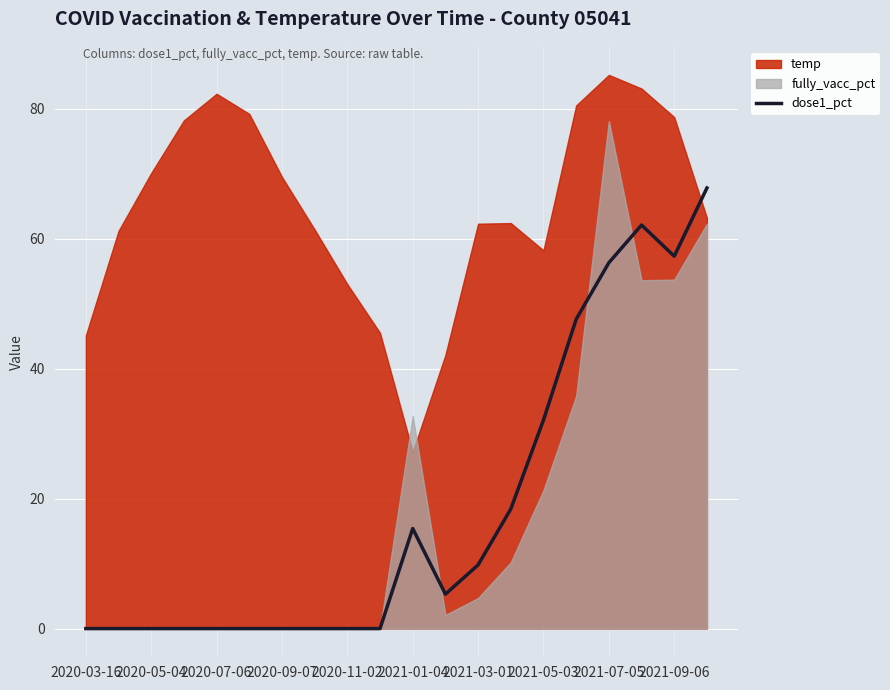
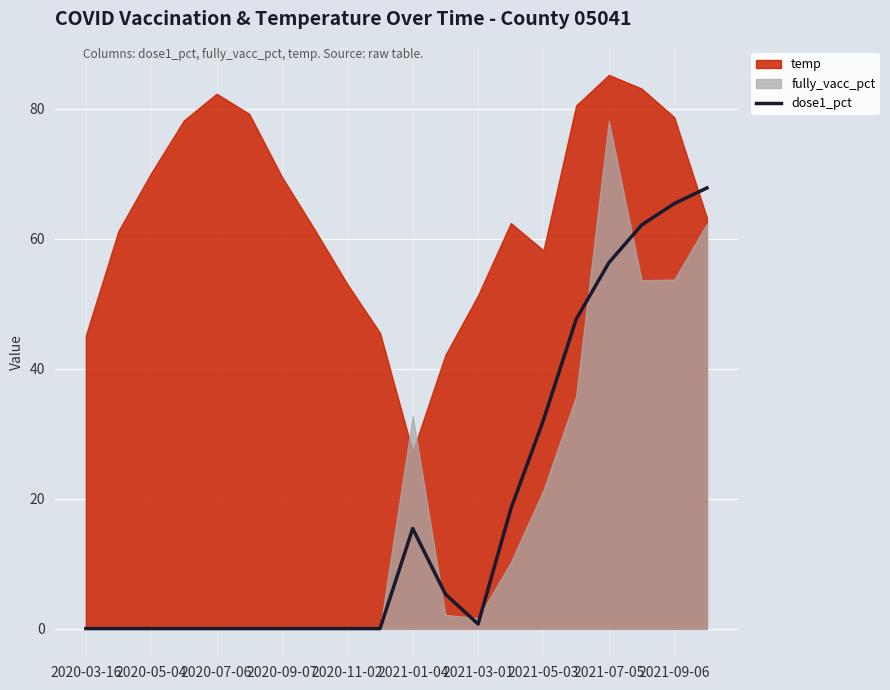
  {
    "temp": {
      "2020-03-16": 45,
      "2020-05-04": 70,
      "2020-07-06": 82,
      "2020-09-07": 70,
      "2020-11-02": 53,
      "2021-01-04": 27,
-     "2021-03-01": 62,
+     "2021-03-01": 51,
      "2021-05-03": 58,
      "2021-07-05": 85,
      "2021-09-06": 79
    },
    "dose1_pct": {
      "2021-01-04": 15,
-     "2021-03-01": 10,
+     "2021-03-01": 1,
      "2021-05-03": 32,
      "2021-07-05": 56,
-     "2021-09-06": 57
+     "2021-09-06": 65
    },
    "fully_vacc_pct": {
      "2021-01-04": 33,
-     "2021-03-01": 5,
+     "2021-03-01": 2,
      "2021-05-03": 21,
      "2021-07-05": 78,
      "2021-09-06": 54
    }
  }
